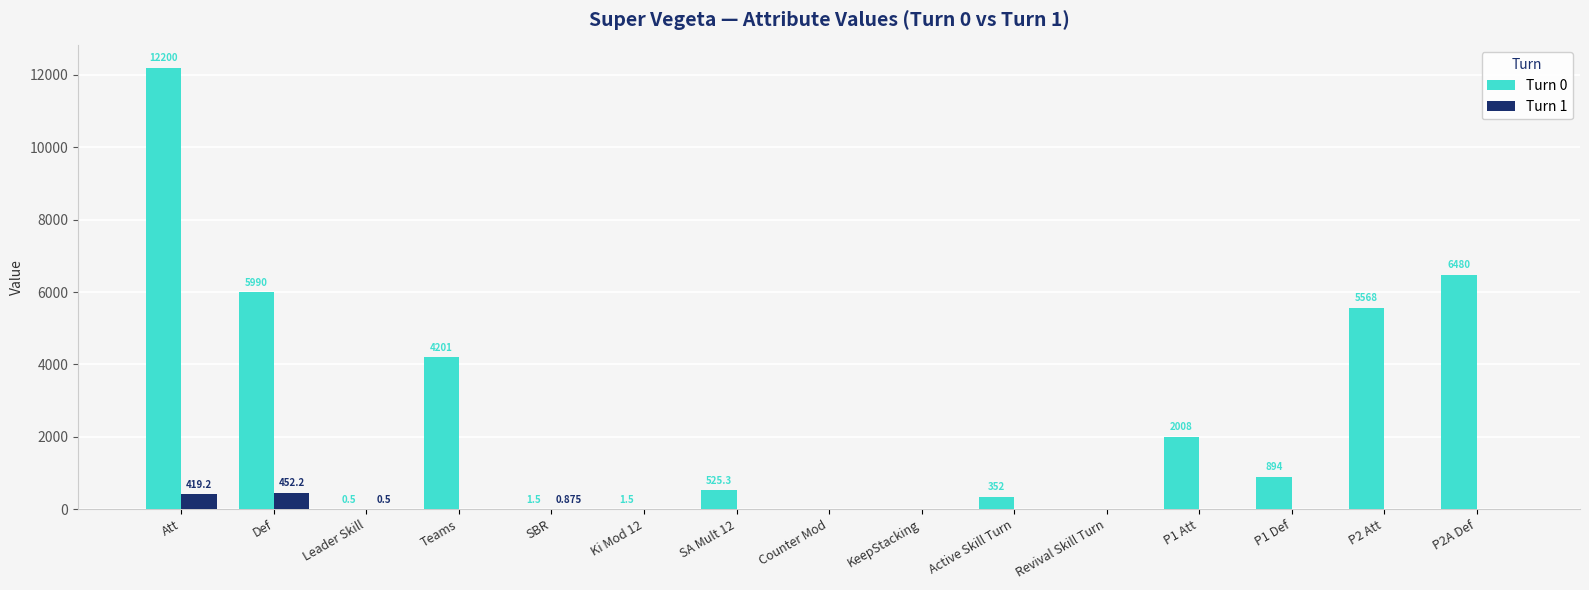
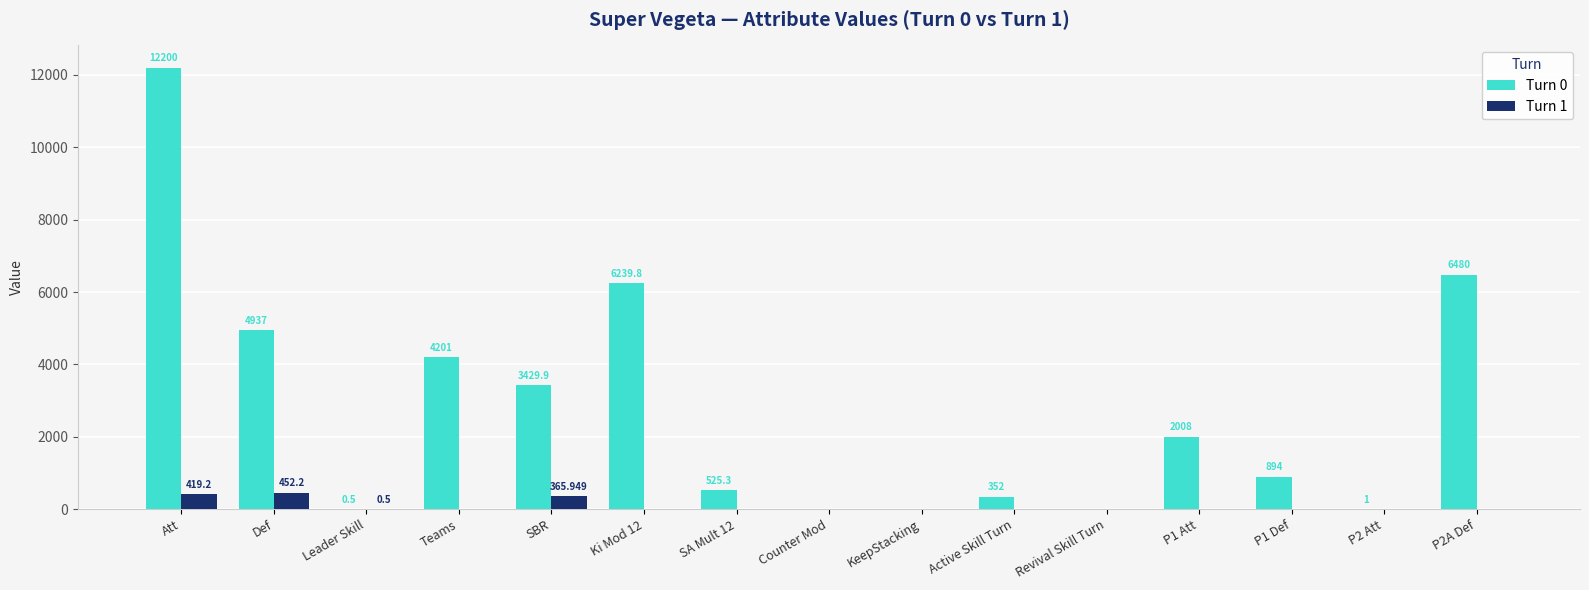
  {
    "Turn 0": {
      "Att": 12200,
-     "Def": 5990,
+     "Def": 4937,
      "Leader Skill": 0.5,
      "Teams": 4201,
-     "SBR": 1.5,
-     "Ki Mod 12": 1.5,
+     "SBR": 3429.9,
+     "Ki Mod 12": 6239.8,
      "SA Mult 12": 525.3,
      "Active Skill Turn": 352,
      "P1 Att": 2008,
      "P1 Def": 894,
-     "P2 Att": 5568,
+     "P2 Att": 1,
      "P2A Def": 6480
    },
    "Turn 1": {
      "Att": 419.2,
      "Def": 452.2,
      "Leader Skill": 0.5,
-     "SBR": 0.875
+     "SBR": 365.949
    }
  }
